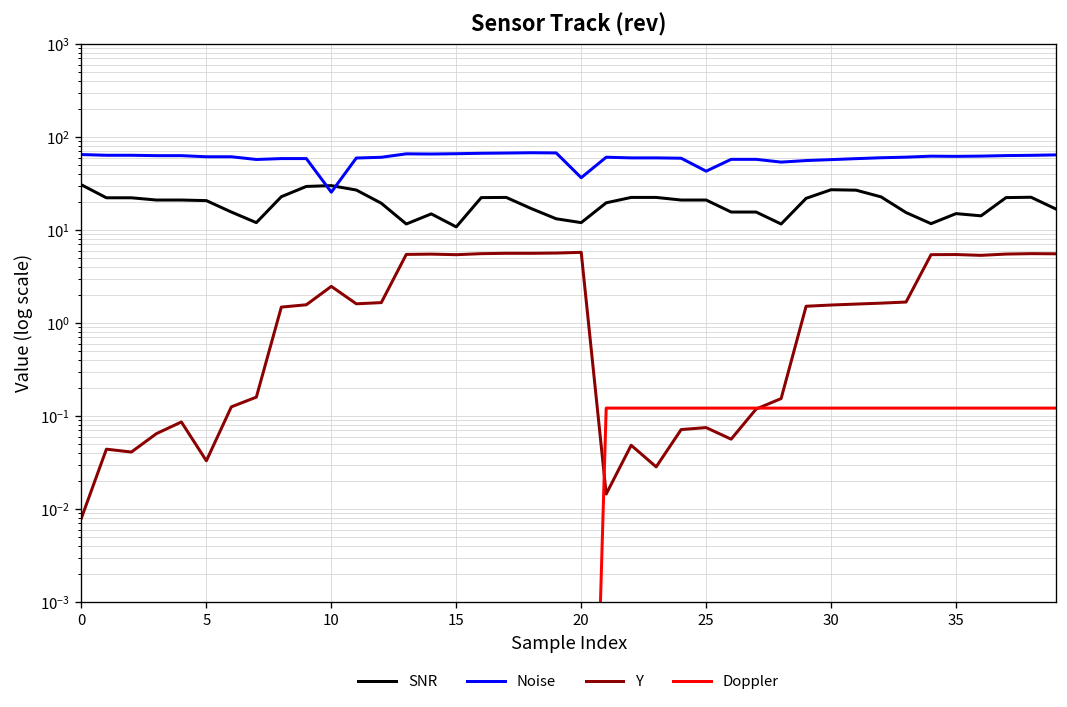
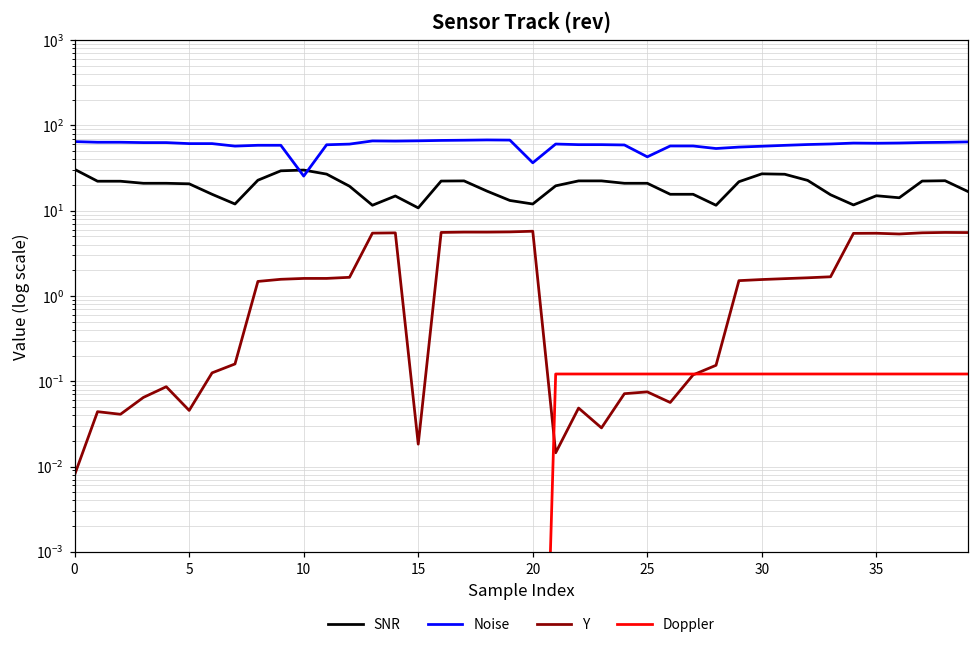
  {
    "SNR": {
      "0": 31,
      "5": 21,
      "10": 30,
      "15": 11,
      "20": 12,
      "25": 21,
      "30": 27,
      "35": 15
    },
    "Noise": {
      "0": 60,
      "5": 60,
      "10": 26,
      "15": 70,
      "20": 40,
      "25": 40,
      "30": 60,
      "35": 60
    },
    "Y": {
      "0": 0.008,
-     "5": 0.033,
-     "10": 2.5,
-     "15": 5,
+     "5": 0.05,
+     "10": 1.6,
+     "15": 0.018,
      "20": 6,
      "25": 0.08,
      "30": 1.6,
      "35": 5
    },
    "Doppler": {
      "25": 0.12,
      "30": 0.12,
      "35": 0.12
    }
  }
